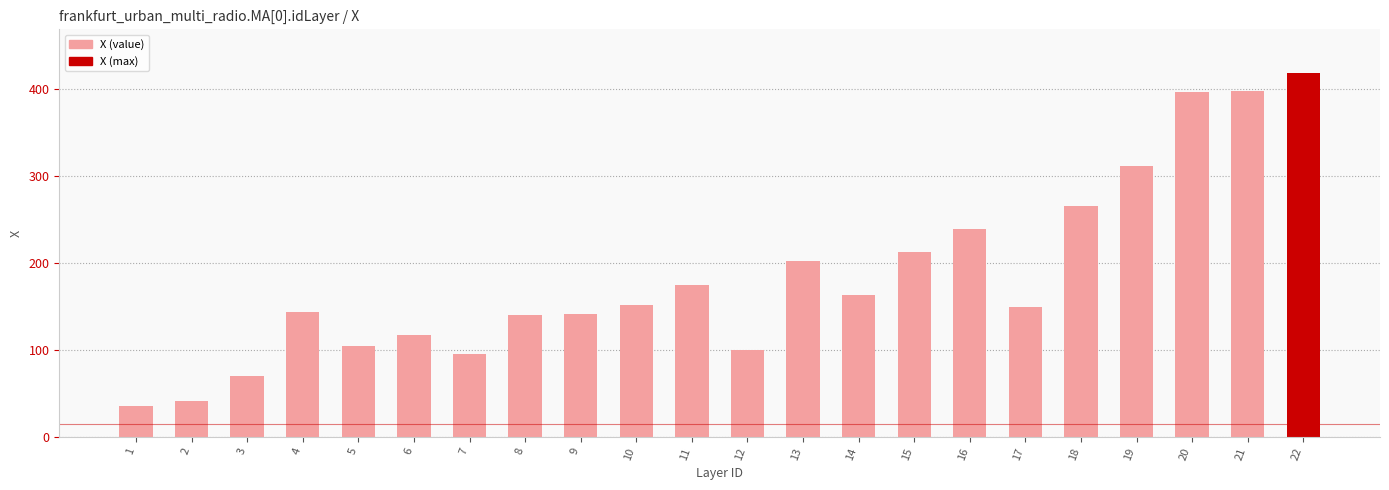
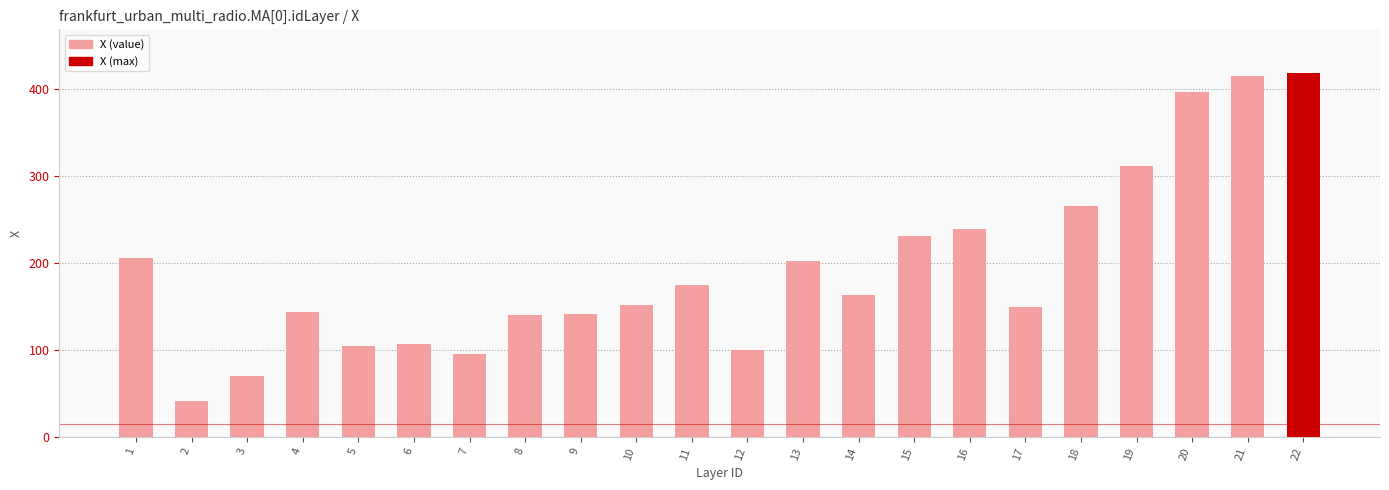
  {
-   "1": 40,
+   "1": 200,
    "2": 40,
    "3": 70,
    "4": 140,
    "5": 100,
-   "6": 120,
+   "6": 110,
    "7": 100,
    "8": 140,
    "9": 140,
    "10": 150,
    "11": 170,
    "12": 100,
    "13": 200,
    "14": 160,
-   "15": 210,
+   "15": 230,
    "16": 240,
    "17": 150,
    "18": 270,
    "19": 310,
    "20": 400,
-   "21": 400,
+   "21": 420,
    "22": 420
  }
